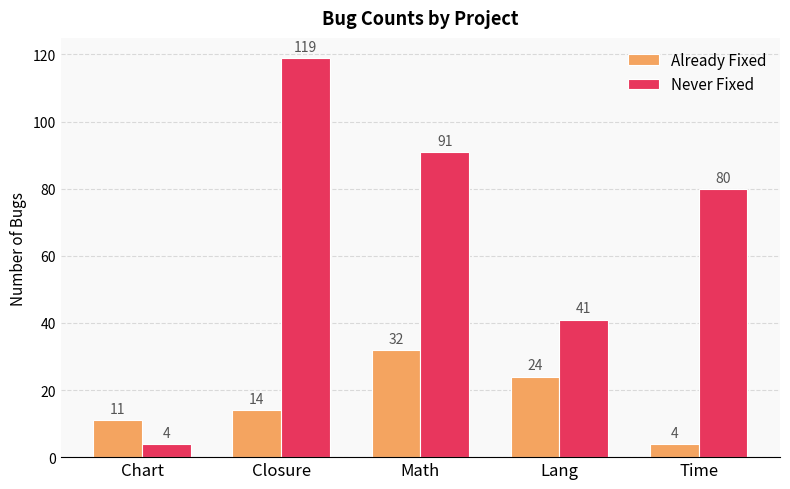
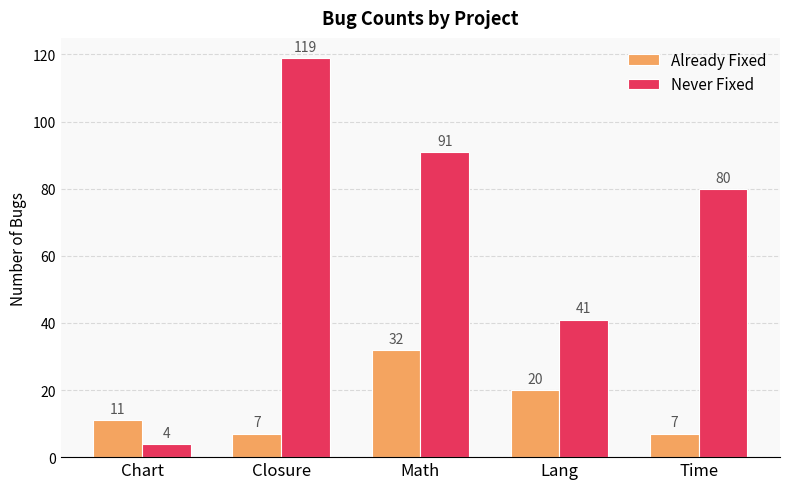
  {
    "Already Fixed": {
      "Chart": 11,
-     "Closure": 14,
+     "Closure": 7,
      "Math": 32,
-     "Lang": 24,
-     "Time": 4
+     "Lang": 20,
+     "Time": 7
    },
    "Never Fixed": {
      "Chart": 4,
      "Closure": 119,
      "Math": 91,
      "Lang": 41,
      "Time": 80
    }
  }
